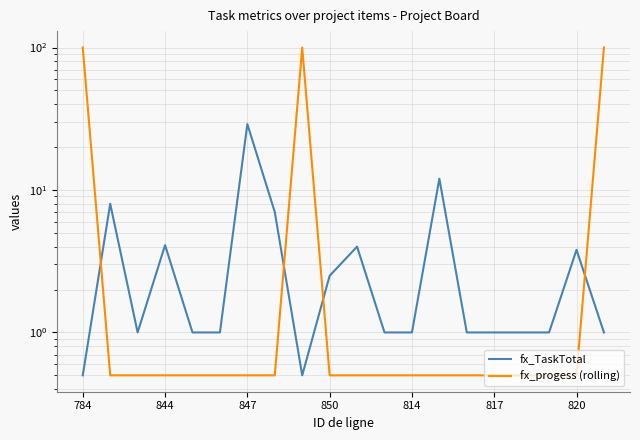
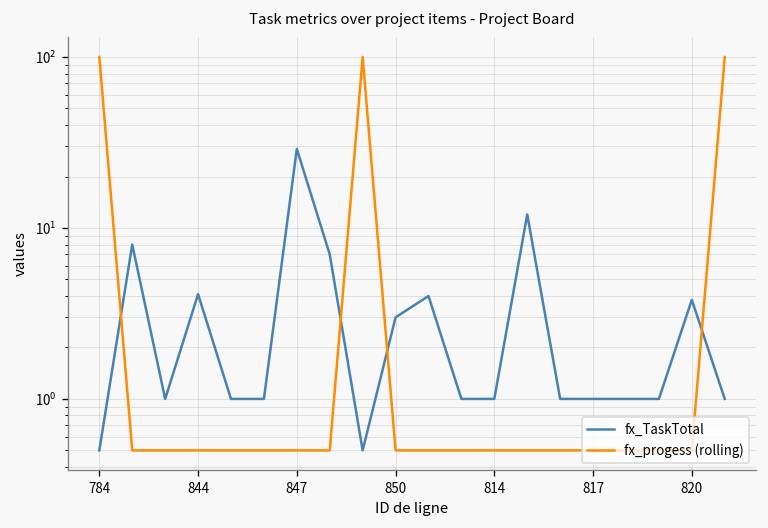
  {
    "fx_TaskTotal": {
      "784": 0.5,
      "844": 4.1,
      "847": 29,
-     "850": 2.5,
+     "850": 3.0,
      "814": 1.0,
      "817": 1.0,
      "820": 3.8
    },
    "fx_progess (rolling)": {
      "784": 100,
      "844": 0.5,
      "847": 0.5,
      "850": 0.5,
      "814": 0.5
    }
  }
